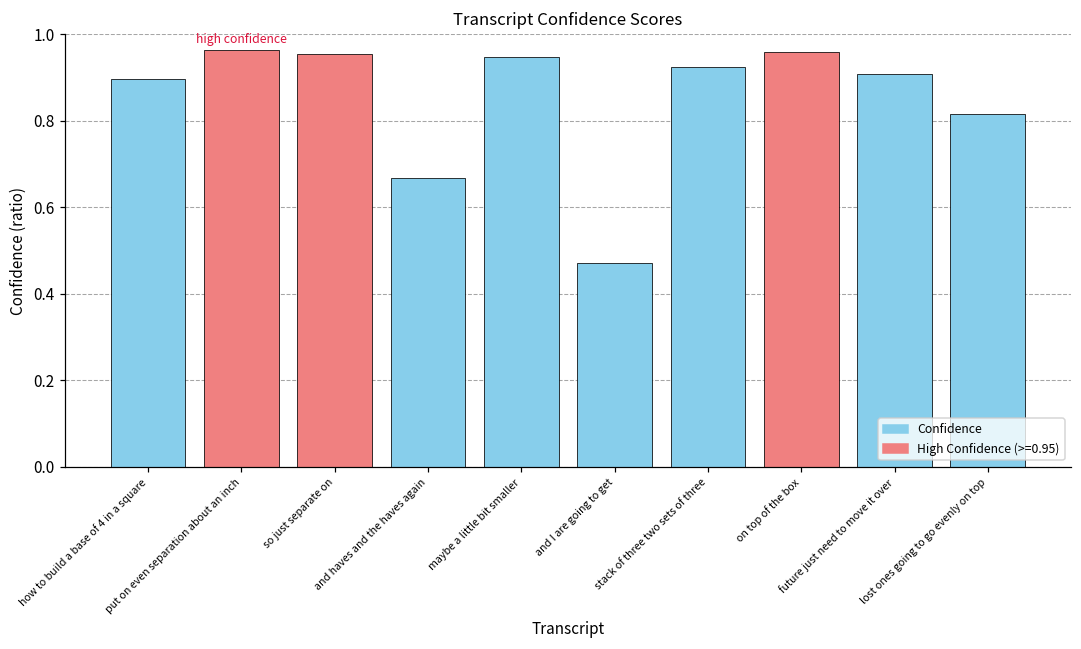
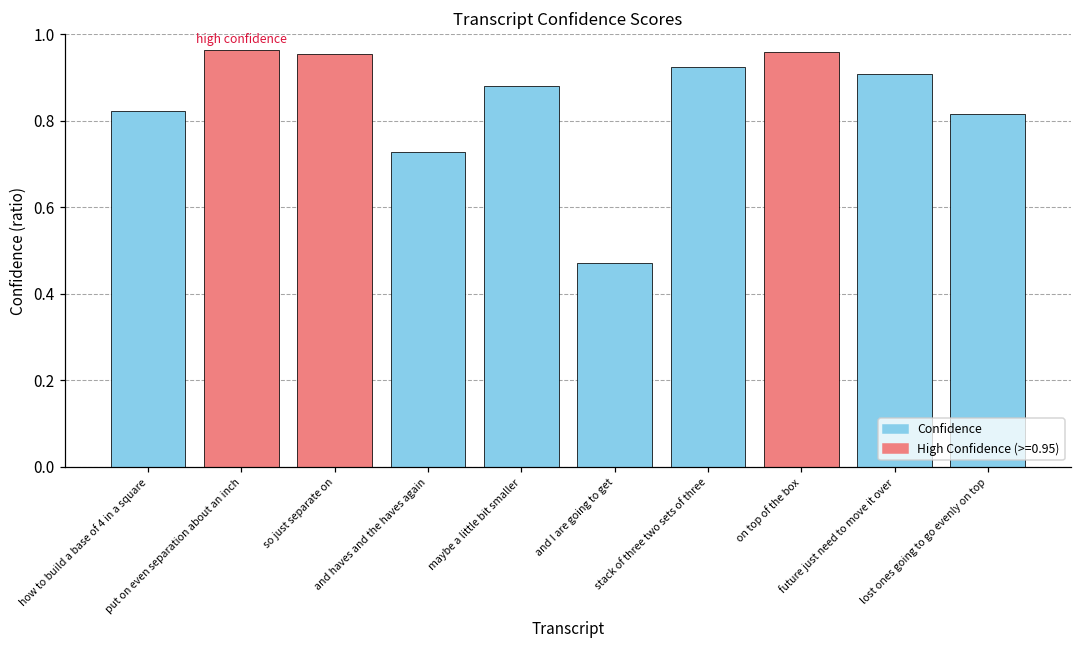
  {
-   "how to build a base of 4 in a square": 0.90,
+   "how to build a base of 4 in a square": 0.82,
    "put on even separation about an inch": 0.96,
    "so just separate on": 0.95,
-   "and haves and the haves again": 0.67,
-   "maybe a little bit smaller": 0.95,
+   "and haves and the haves again": 0.73,
+   "maybe a little bit smaller": 0.88,
    "and I are going to get": 0.47,
    "stack of three two sets of three": 0.92,
    "on top of the box": 0.96,
    "future just need to move it over": 0.91,
    "lost ones going to go evenly on top": 0.82
  }
